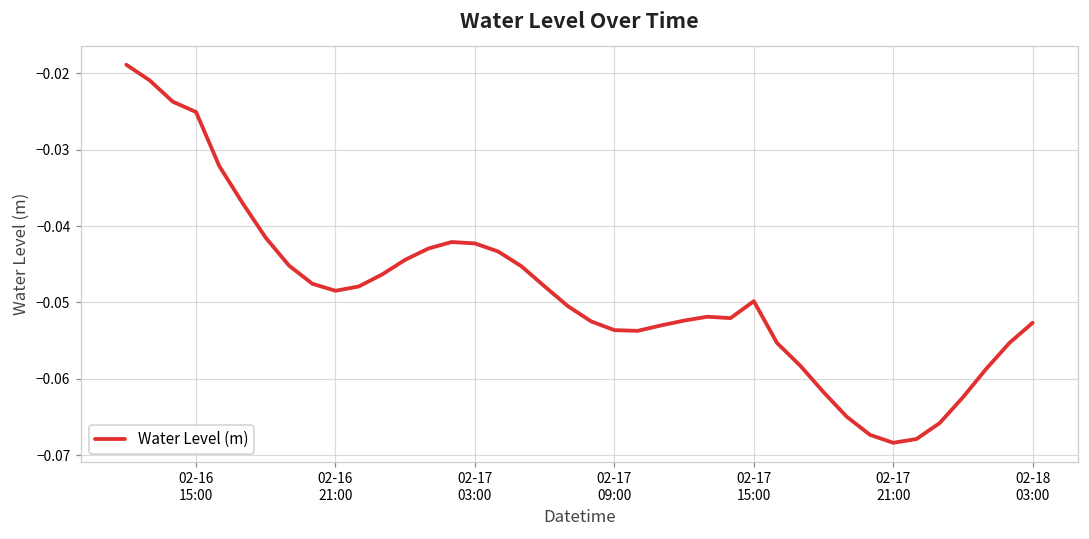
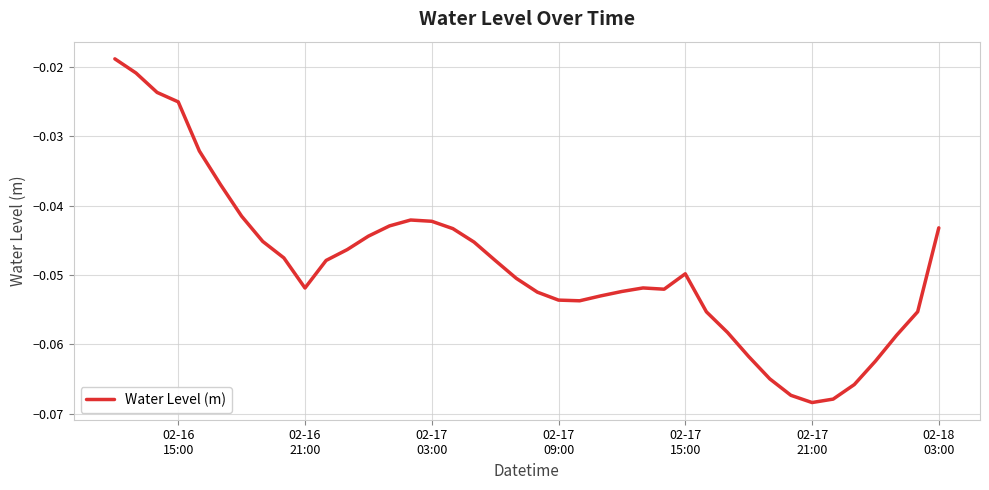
  {
    "02-16 15:00": -0.025,
-   "02-16 21:00": -0.048,
+   "02-16 21:00": -0.052,
    "02-17 03:00": -0.042,
    "02-17 09:00": -0.054,
    "02-17 15:00": -0.050,
    "02-17 21:00": -0.068,
-   "02-18 03:00": -0.053
+   "02-18 03:00": -0.043
  }
